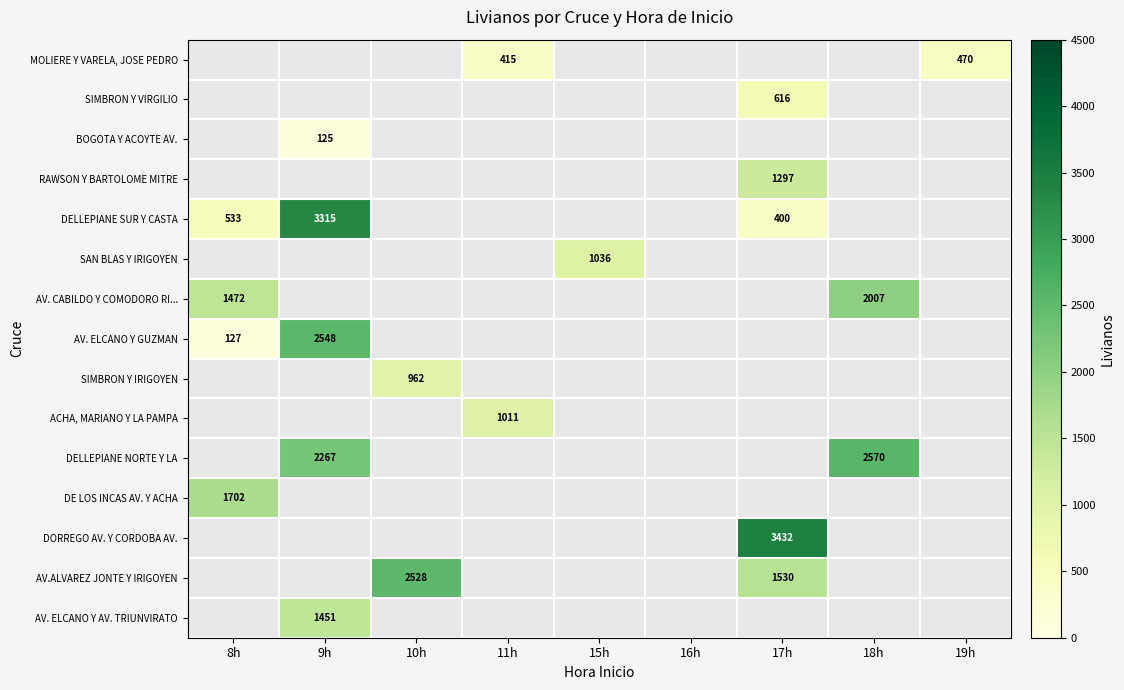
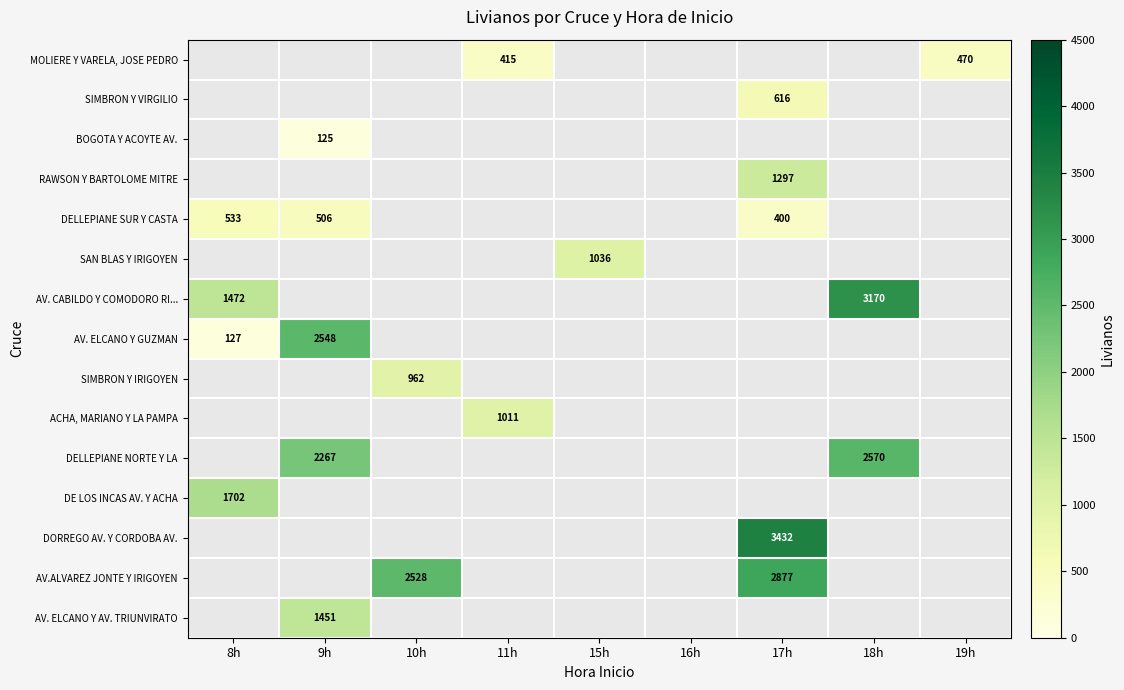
  {
    "MOLIERE Y VARELA, JOSE PEDRO": {
      "11h": 415,
      "19h": 470
    },
    "SIMBRON Y VIRGILIO": {
      "17h": 616
    },
    "BOGOTA Y ACOYTE AV.": {
      "9h": 125
    },
    "RAWSON Y BARTOLOME MITRE": {
      "17h": 1297
    },
    "DELLEPIANE SUR Y CASTA": {
      "8h": 533,
-     "9h": 3315,
+     "9h": 506,
      "17h": 400
    },
    "SAN BLAS Y IRIGOYEN": {
      "15h": 1036
    },
    "AV. CABILDO Y COMODORO RI...": {
      "8h": 1472,
-     "18h": 2007
+     "18h": 3170
    },
    "AV. ELCANO Y GUZMAN": {
      "8h": 127,
      "9h": 2548
    },
    "SIMBRON Y IRIGOYEN": {
      "10h": 962
    },
    "ACHA, MARIANO Y LA PAMPA": {
      "11h": 1011
    },
    "DELLEPIANE NORTE Y LA": {
      "9h": 2267,
      "18h": 2570
    },
    "DE LOS INCAS AV. Y ACHA": {
      "8h": 1702
    },
    "DORREGO AV. Y CORDOBA AV.": {
      "17h": 3432
    },
    "AV.ALVAREZ JONTE Y IRIGOYEN": {
      "10h": 2528,
-     "17h": 1530
+     "17h": 2877
    },
    "AV. ELCANO Y AV. TRIUNVIRATO": {
      "9h": 1451
    }
  }
